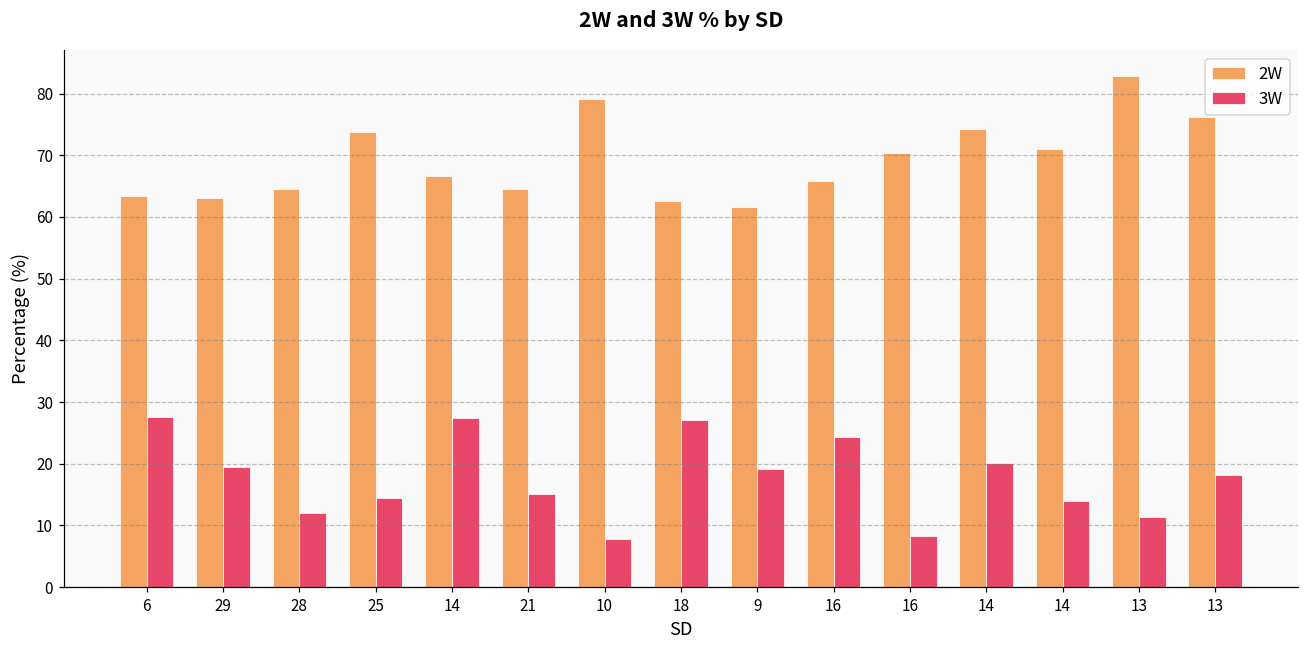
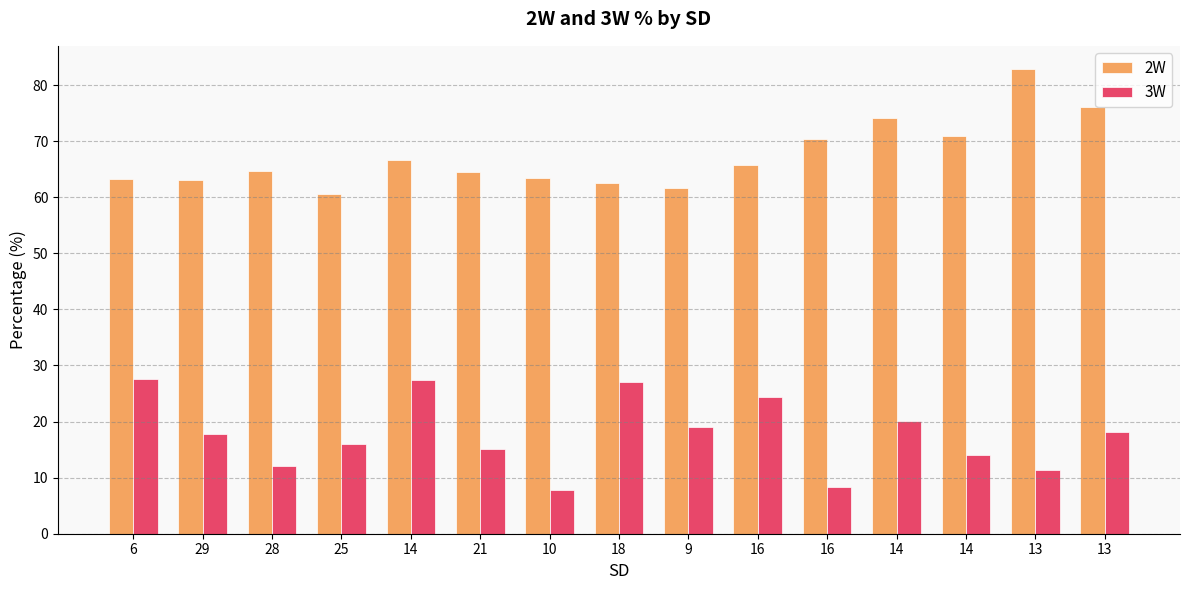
  {
    "2W": {
      "6": 63,
      "29": 63,
      "28": 65,
-     "25": 74,
+     "25": 61,
      "21": 65,
-     "10": 79,
+     "10": 63,
      "18": 63,
      "9": 62
    },
    "3W": {
      "6": 28,
-     "29": 19,
+     "29": 18,
      "28": 12,
-     "25": 14,
+     "25": 16,
      "21": 15,
      "10": 8,
      "18": 27,
      "9": 19
    }
  }
